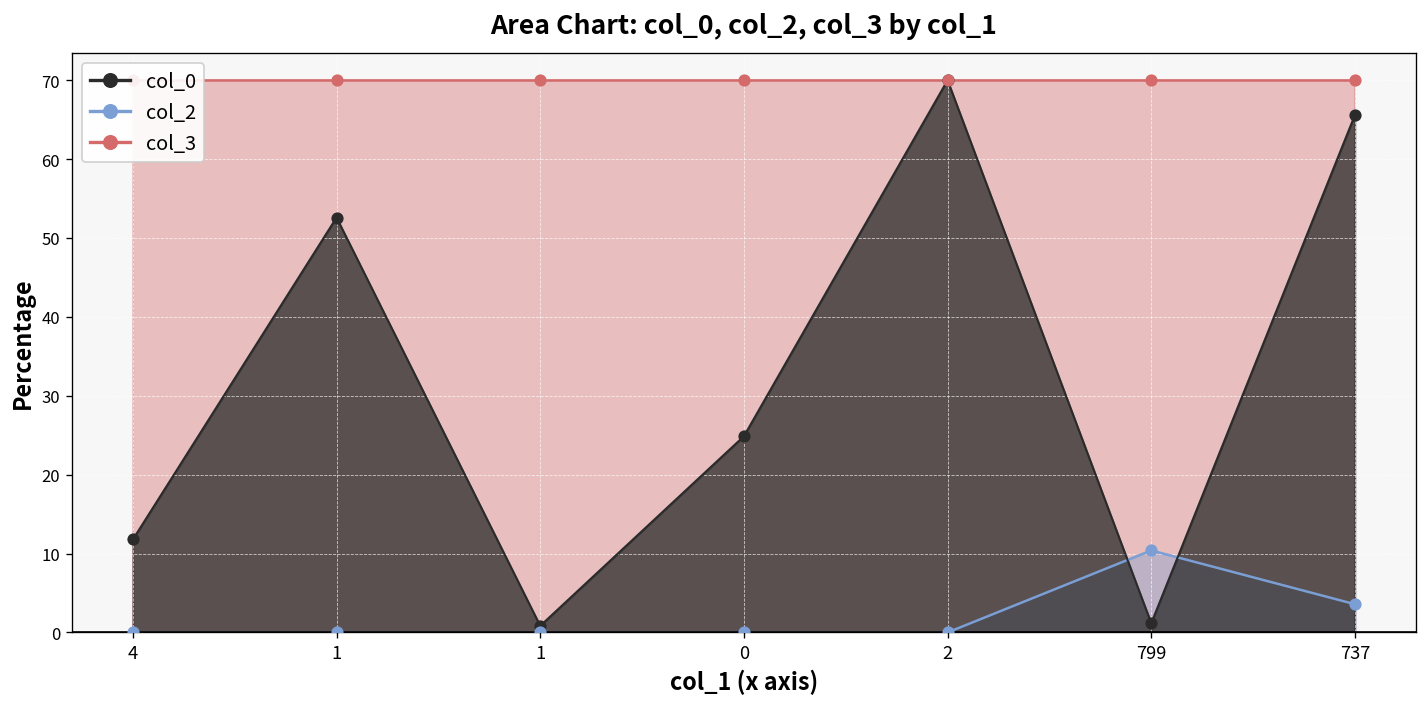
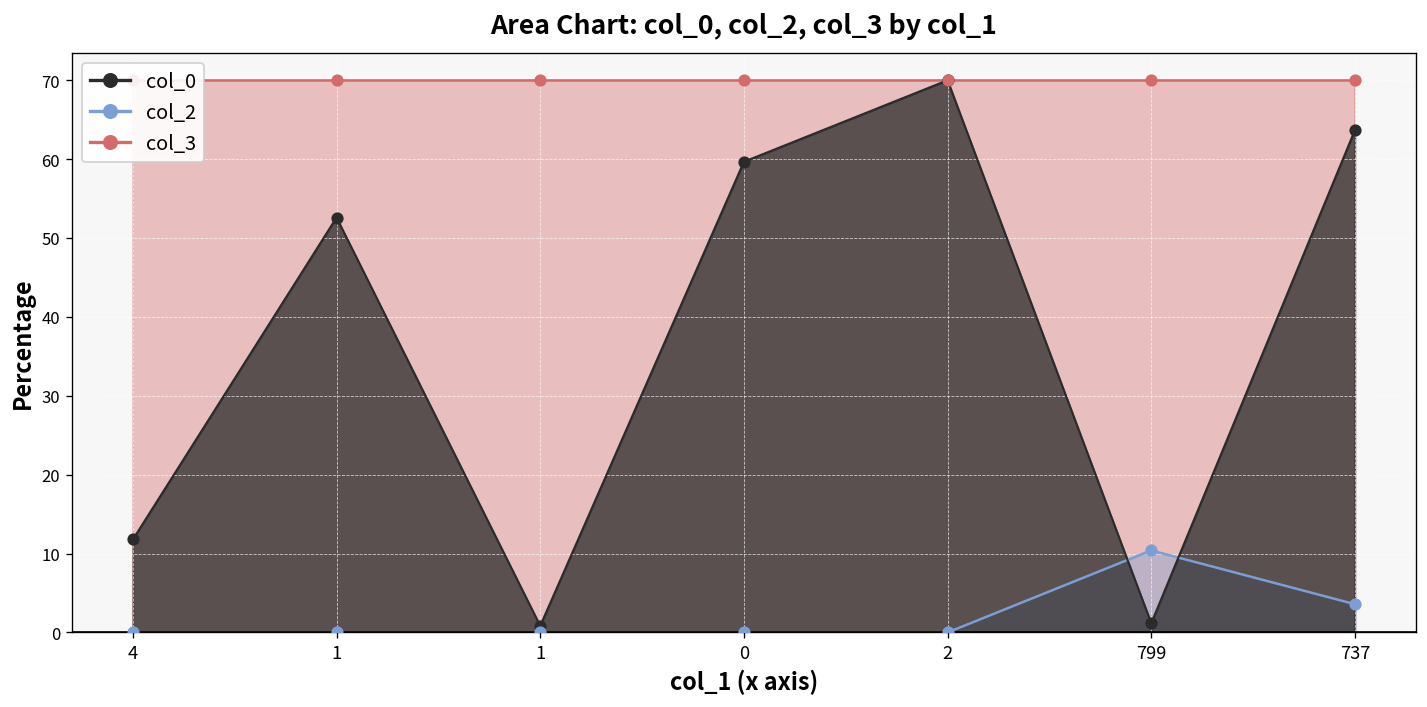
  {
    "col_3": {
      "0": 70,
      "799": 70,
      "737": 70
    },
    "col_2": {
      "4": 0,
      "0": 0,
      "2": 0,
      "799": 10,
      "737": 4
    },
    "col_0": {
      "4": 12,
-     "0": 25,
+     "0": 60,
      "799": 1,
-     "737": 66
+     "737": 64
    }
  }
